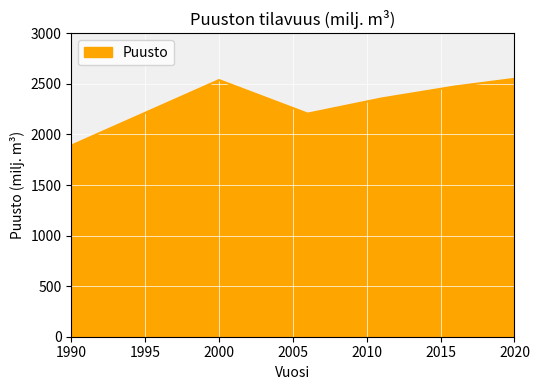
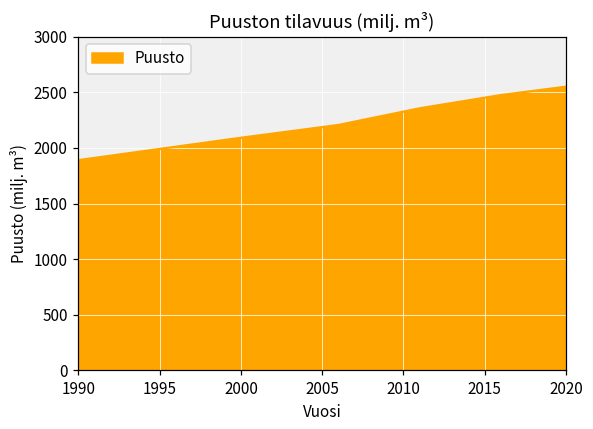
  {
    "1990": 1890,
-   "2000": 2540,
+   "2000": 2090,
    "2020": 2550
  }
